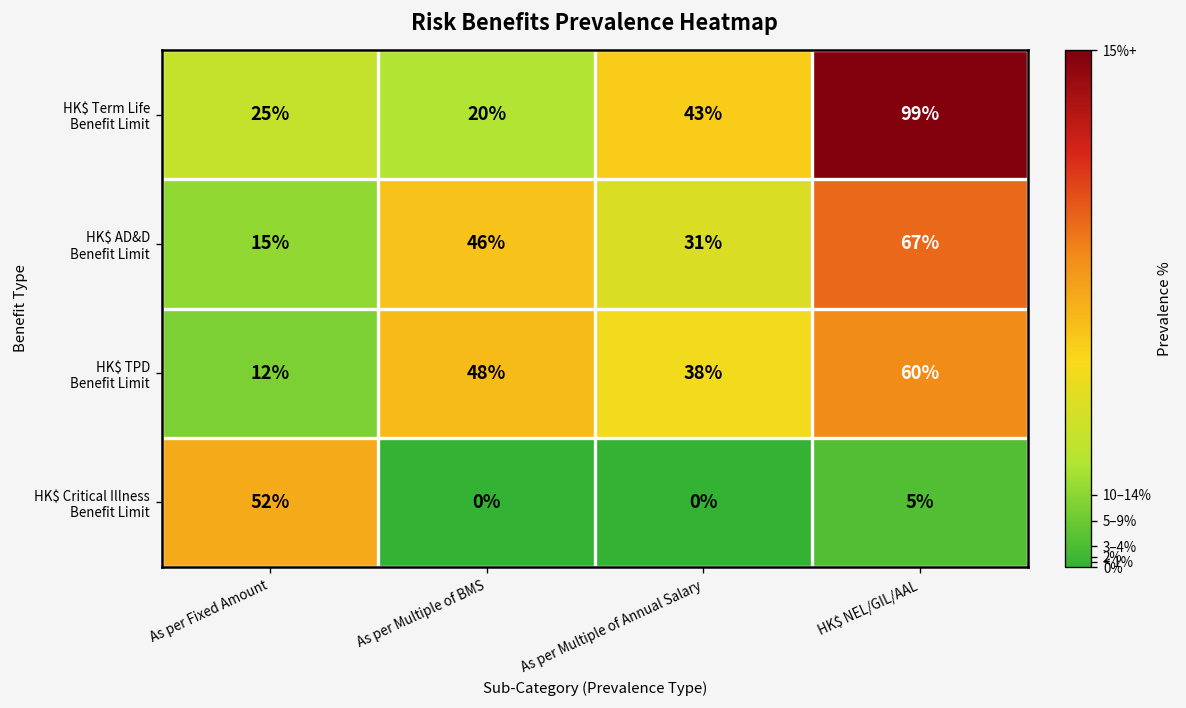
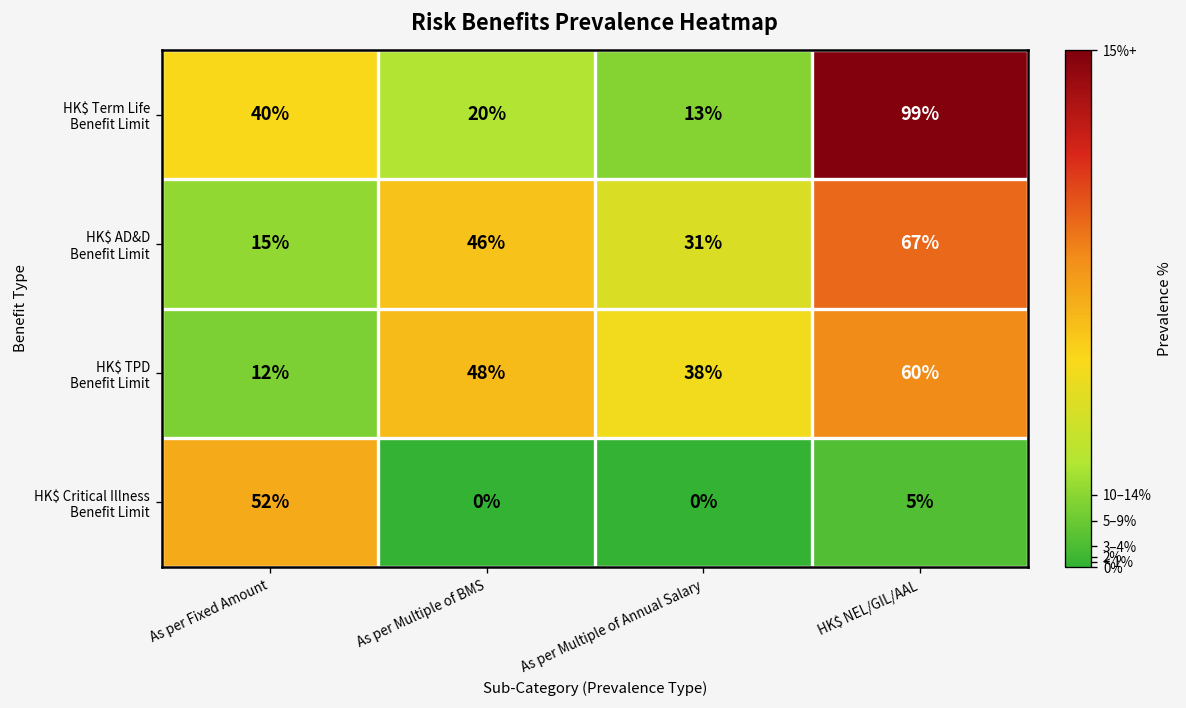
  {
    "HK$ Term Life Benefit Limit": {
-     "As per Fixed Amount": "25%",
+     "As per Fixed Amount": "40%",
      "As per Multiple of BMS": "20%",
-     "As per Multiple of Annual Salary": "43%",
+     "As per Multiple of Annual Salary": "13%",
      "HK$ NEL/GIL/AAL": "99%"
    },
    "HK$ AD&D Benefit Limit": {
      "As per Fixed Amount": "15%",
      "As per Multiple of BMS": "46%",
      "As per Multiple of Annual Salary": "31%",
      "HK$ NEL/GIL/AAL": "67%"
    },
    "HK$ TPD Benefit Limit": {
      "As per Fixed Amount": "12%",
      "As per Multiple of BMS": "48%",
      "As per Multiple of Annual Salary": "38%",
      "HK$ NEL/GIL/AAL": "60%"
    },
    "HK$ Critical Illness Benefit Limit": {
      "As per Fixed Amount": "52%",
      "As per Multiple of BMS": "0%",
      "As per Multiple of Annual Salary": "0%",
      "HK$ NEL/GIL/AAL": "5%"
    }
  }
